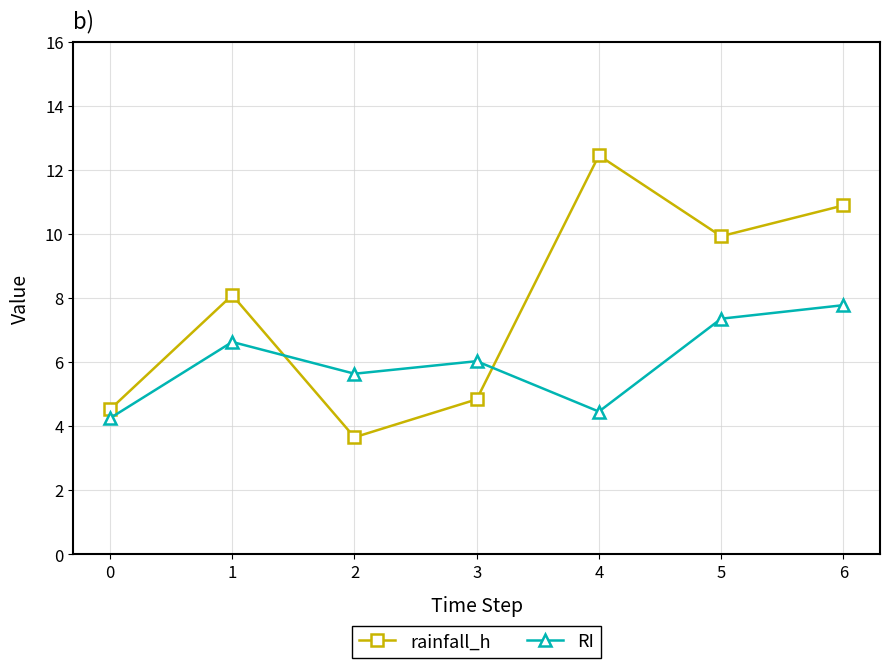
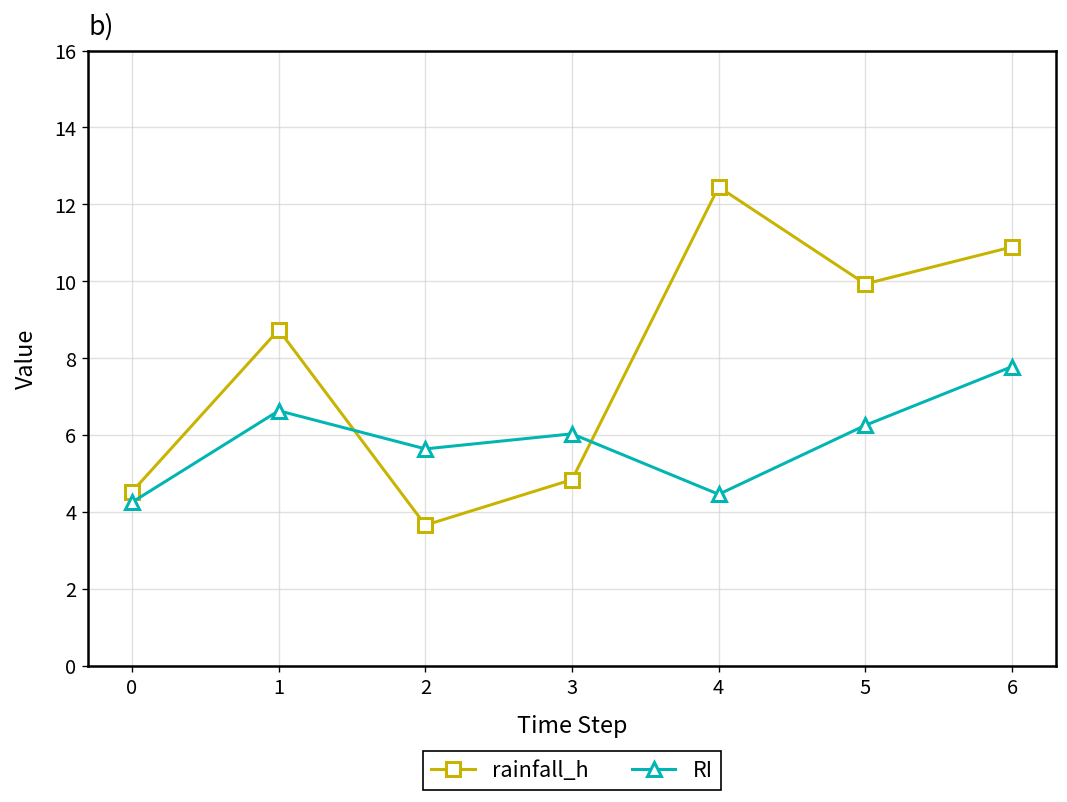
  {
    "rainfall_h": {
      "0": 4.5,
-     "1": 8.1,
+     "1": 8.7,
      "2": 3.7,
      "3": 4.8,
      "4": 12.5,
      "5": 9.9,
      "6": 10.9
    },
    "RI": {
      "0": 4.2,
      "1": 6.6,
      "2": 5.6,
      "3": 6.0,
      "4": 4.5,
-     "5": 7.4,
+     "5": 6.3,
      "6": 7.8
    }
  }
